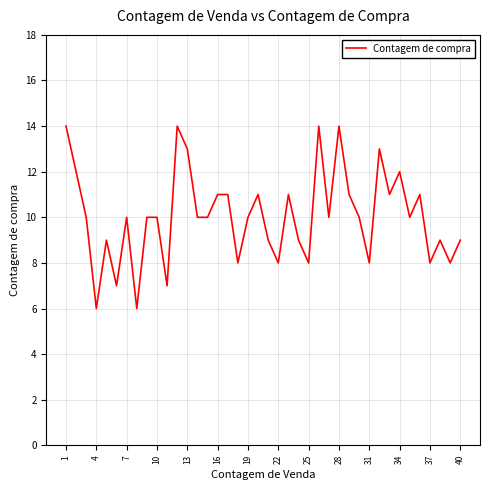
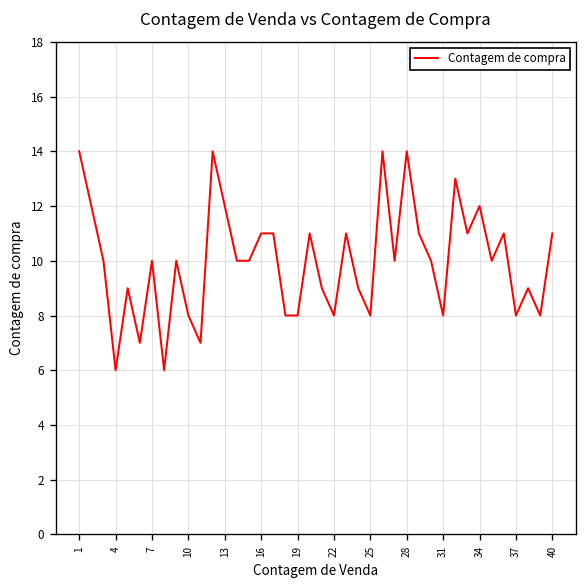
  {
    "1": 14,
    "4": 6,
    "7": 10,
-   "10": 10,
-   "13": 13,
+   "10": 8,
+   "13": 12,
    "16": 11,
-   "19": 10,
+   "19": 8,
    "22": 8,
    "25": 8,
    "28": 14,
    "31": 8,
    "34": 12,
    "37": 8,
-   "40": 9
+   "40": 11
  }
